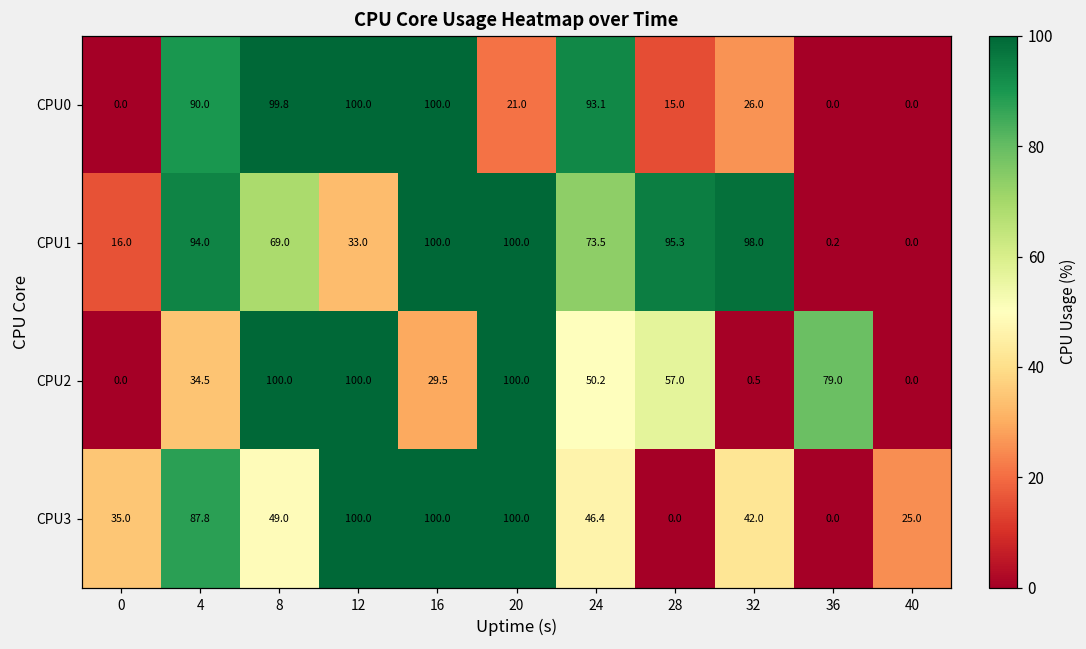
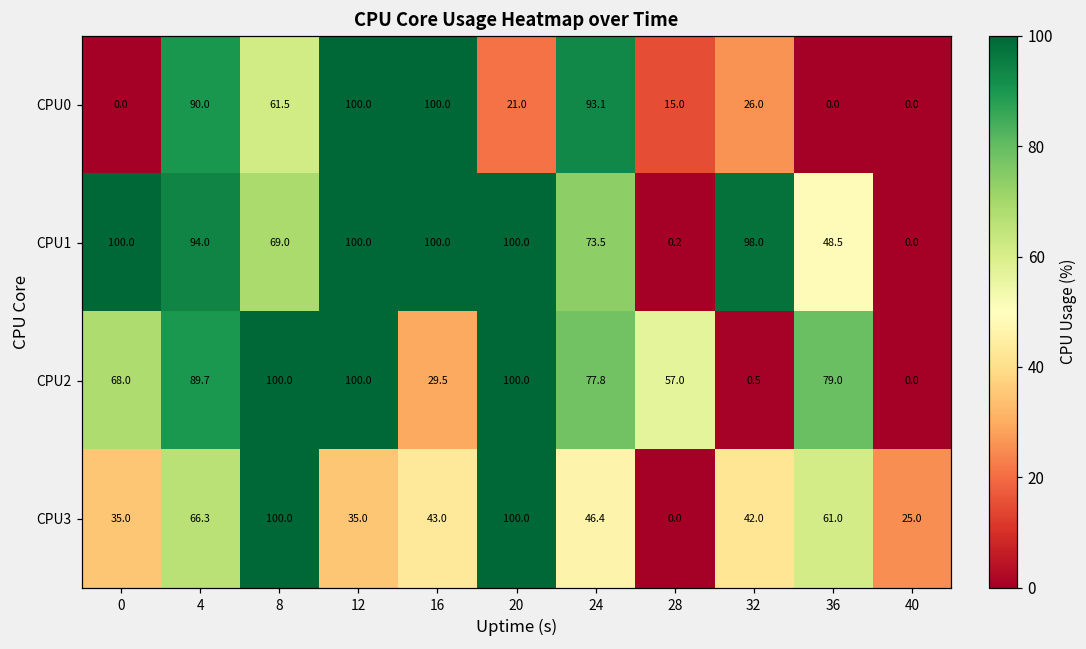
  {
    "CPU0": {
      "0": 0.0,
      "4": 90.0,
-     "8": 99.8,
+     "8": 61.5,
      "12": 100.0,
      "16": 100.0,
      "20": 21.0,
      "24": 93.1,
      "28": 15.0,
      "32": 26.0,
      "36": 0.0,
      "40": 0.0
    },
    "CPU1": {
-     "0": 16.0,
+     "0": 100.0,
      "4": 94.0,
      "8": 69.0,
-     "12": 33.0,
+     "12": 100.0,
      "16": 100.0,
      "20": 100.0,
      "24": 73.5,
-     "28": 95.3,
+     "28": 0.2,
      "32": 98.0,
-     "36": 0.2,
+     "36": 48.5,
      "40": 0.0
    },
    "CPU2": {
-     "0": 0.0,
-     "4": 34.5,
+     "0": 68.0,
+     "4": 89.7,
      "8": 100.0,
      "12": 100.0,
      "16": 29.5,
      "20": 100.0,
-     "24": 50.2,
+     "24": 77.8,
      "28": 57.0,
      "32": 0.5,
      "36": 79.0,
      "40": 0.0
    },
    "CPU3": {
      "0": 35.0,
-     "4": 87.8,
-     "8": 49.0,
-     "12": 100.0,
-     "16": 100.0,
+     "4": 66.3,
+     "8": 100.0,
+     "12": 35.0,
+     "16": 43.0,
      "20": 100.0,
      "24": 46.4,
      "28": 0.0,
      "32": 42.0,
-     "36": 0.0,
+     "36": 61.0,
      "40": 25.0
    }
  }
